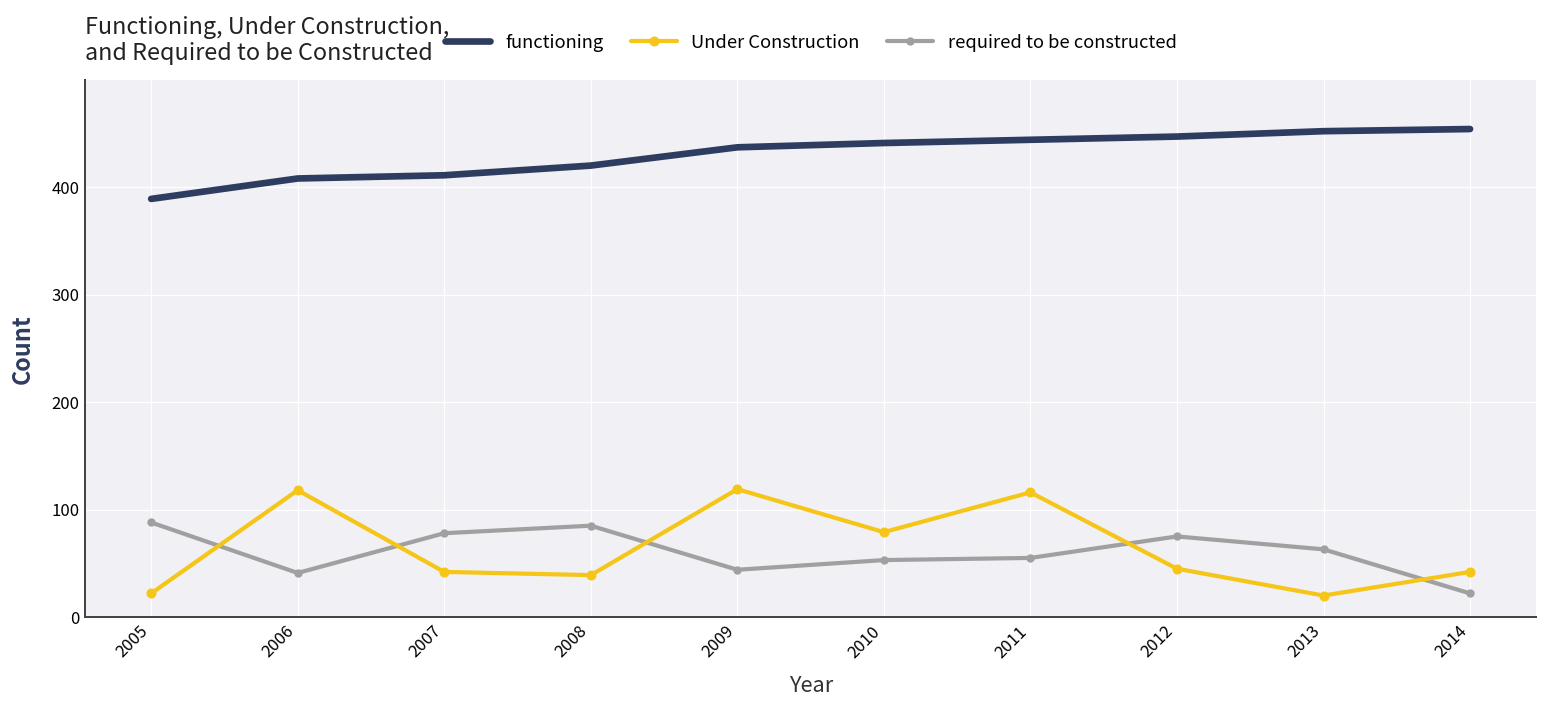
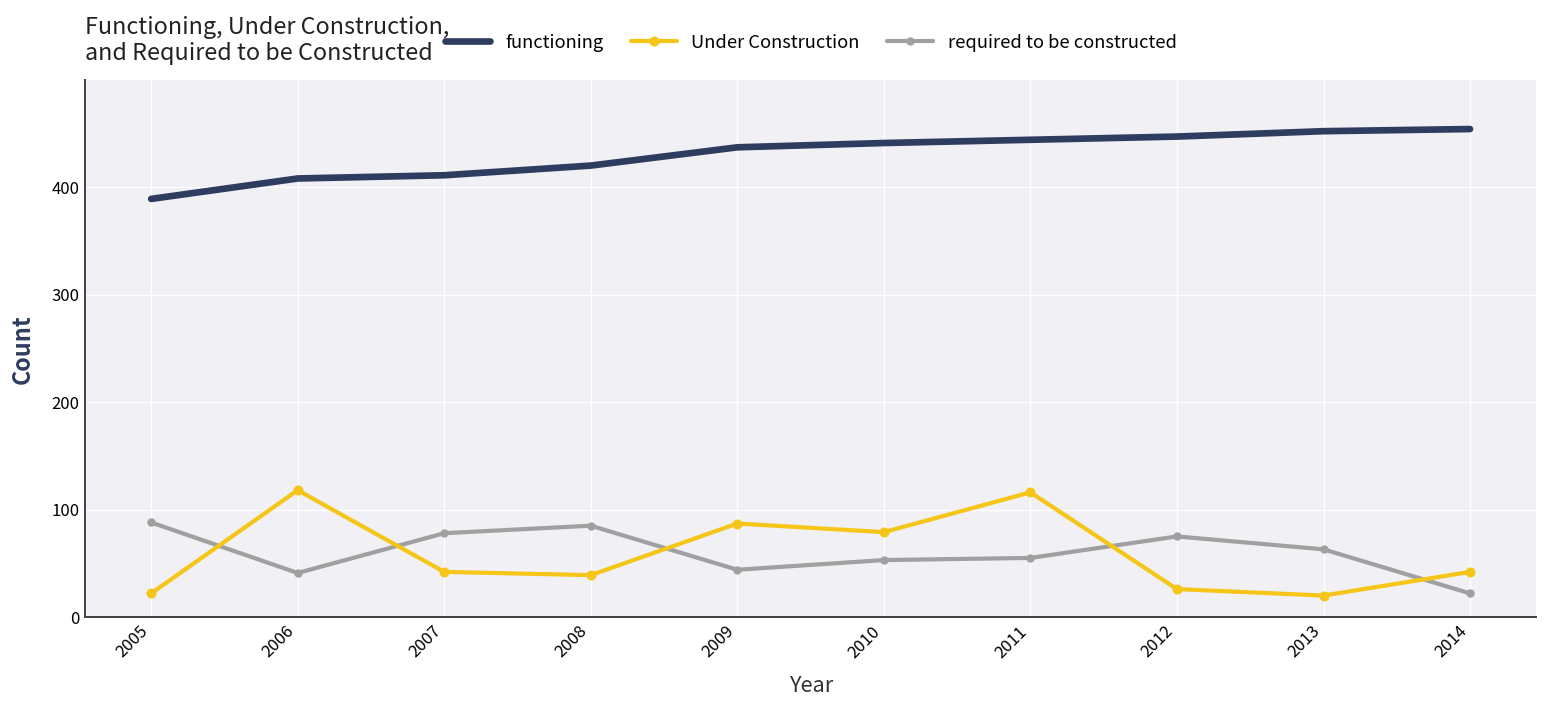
  {
    "functioning": {
      "2005": 390,
      "2006": 410,
      "2007": 410,
      "2008": 420,
      "2009": 440,
      "2010": 440,
      "2011": 440,
      "2012": 450,
      "2013": 450,
      "2014": 450
    },
    "Under Construction": {
      "2005": 20,
      "2006": 120,
      "2007": 40,
      "2008": 40,
-     "2009": 120,
+     "2009": 90,
      "2010": 80,
      "2011": 120,
-     "2012": 50,
+     "2012": 30,
      "2013": 20,
      "2014": 40
    },
    "required to be constructed": {
      "2005": 90,
      "2006": 40,
      "2007": 80,
      "2008": 90,
      "2009": 40,
      "2010": 50,
      "2011": 60,
      "2012": 80,
      "2013": 60,
      "2014": 20
    }
  }
